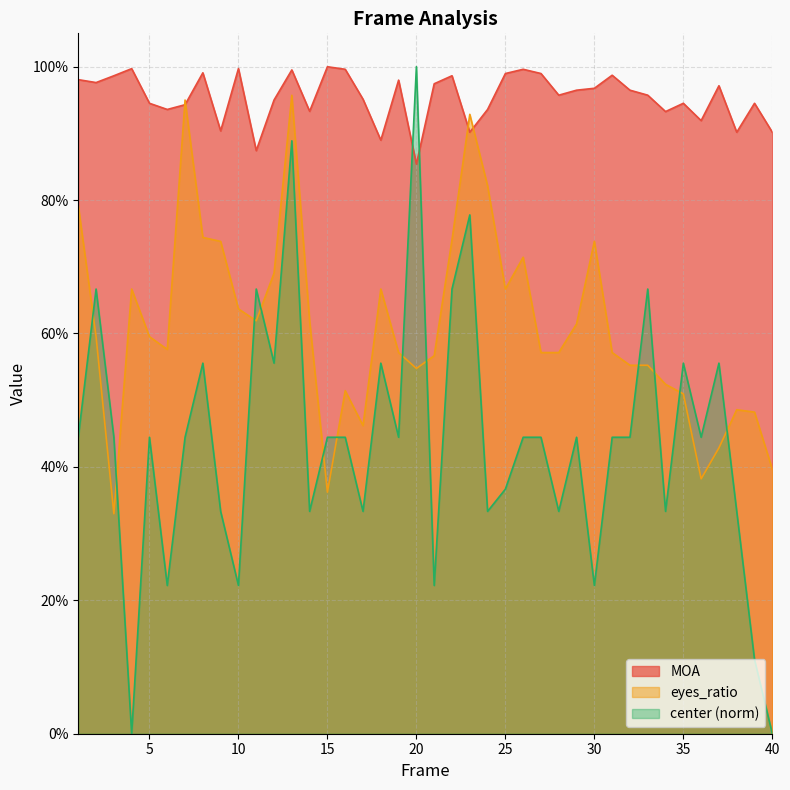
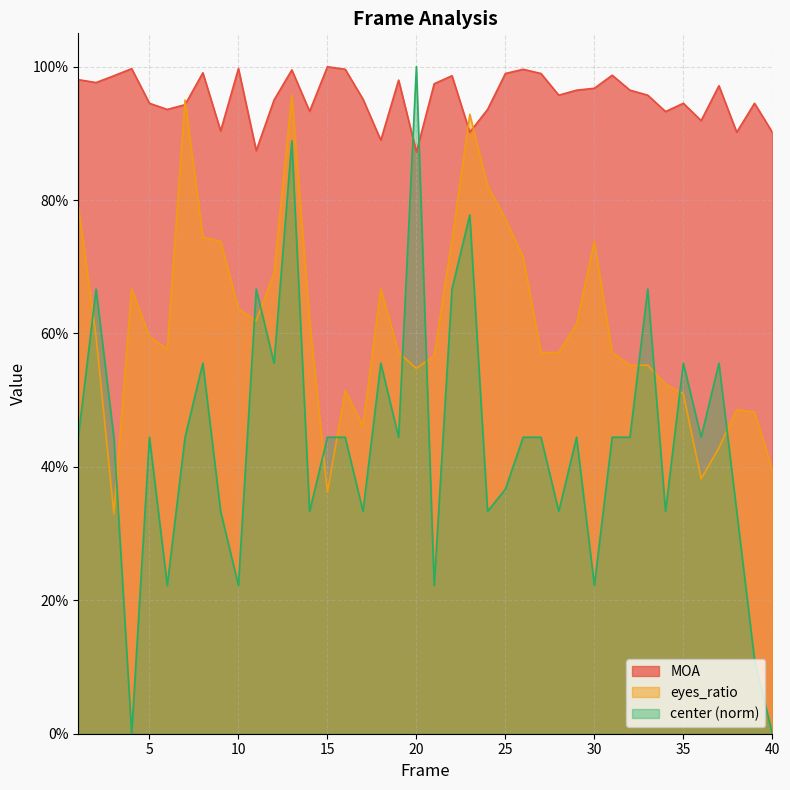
  {
    "MOA": {
      "5": "95%",
      "10": "100%",
      "15": "100%",
-     "20": "85%",
+     "20": "87%",
      "25": "99%",
      "30": "97%",
      "35": "95%",
      "40": "90%"
    },
    "eyes_ratio": {
      "5": "60%",
      "10": "64%",
      "15": "36%",
      "20": "55%",
-     "25": "67%",
+     "25": "77%",
      "30": "74%",
      "35": "51%",
      "40": "40%"
    },
    "center (norm)": {
      "5": "44%",
      "10": "22%",
      "15": "44%",
      "20": "100%",
      "25": "37%",
      "30": "22%",
      "35": "56%",
      "40": "0%"
    }
  }
